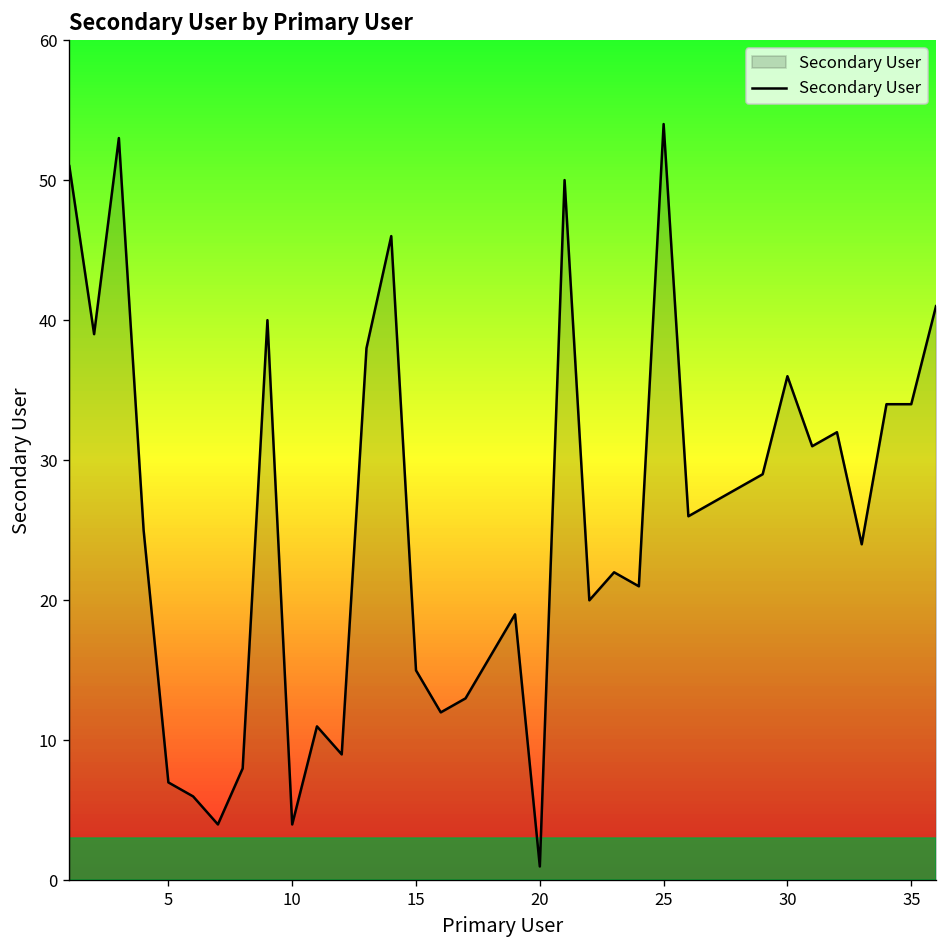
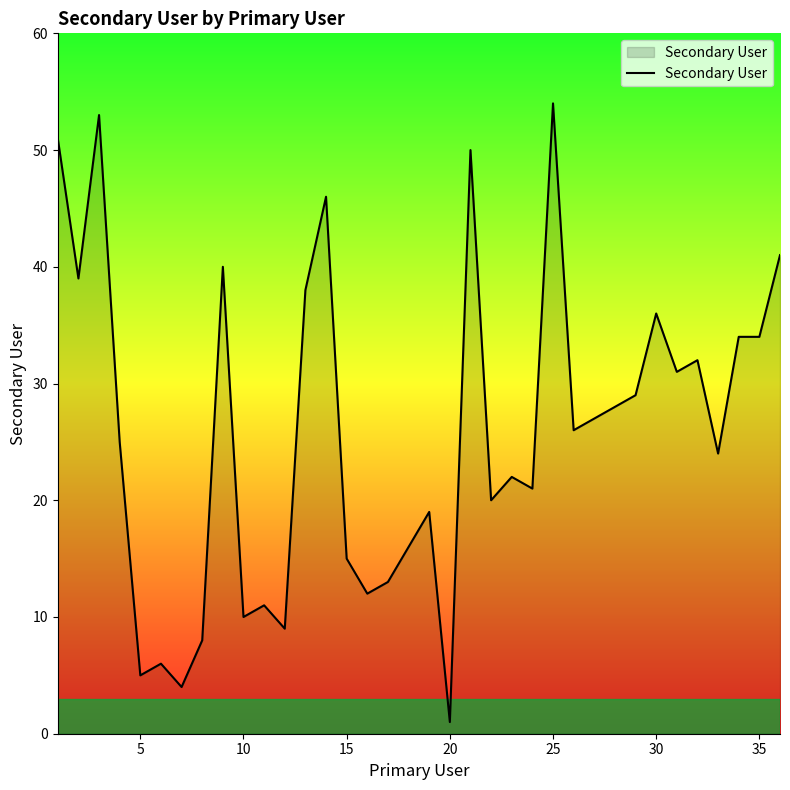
  {
-   "5": 7,
-   "10": 4,
+   "5": 5,
+   "10": 10,
    "15": 15,
    "25": 54,
    "30": 36,
    "35": 34
  }
